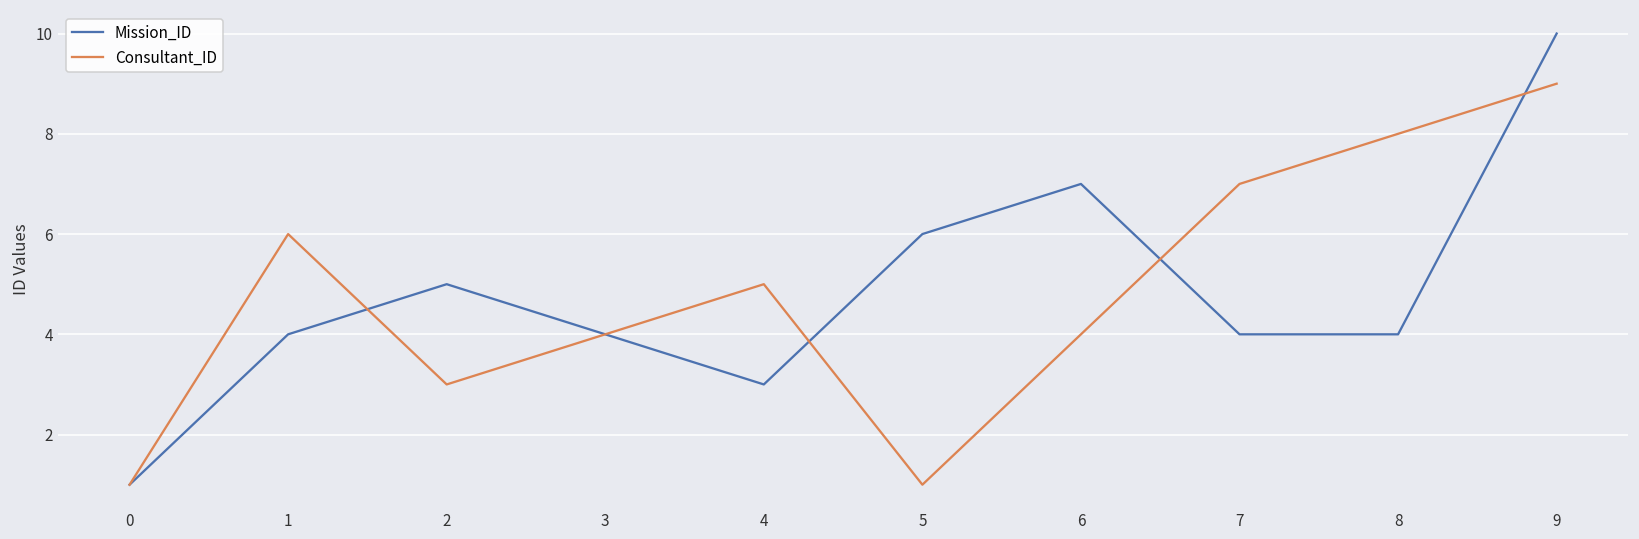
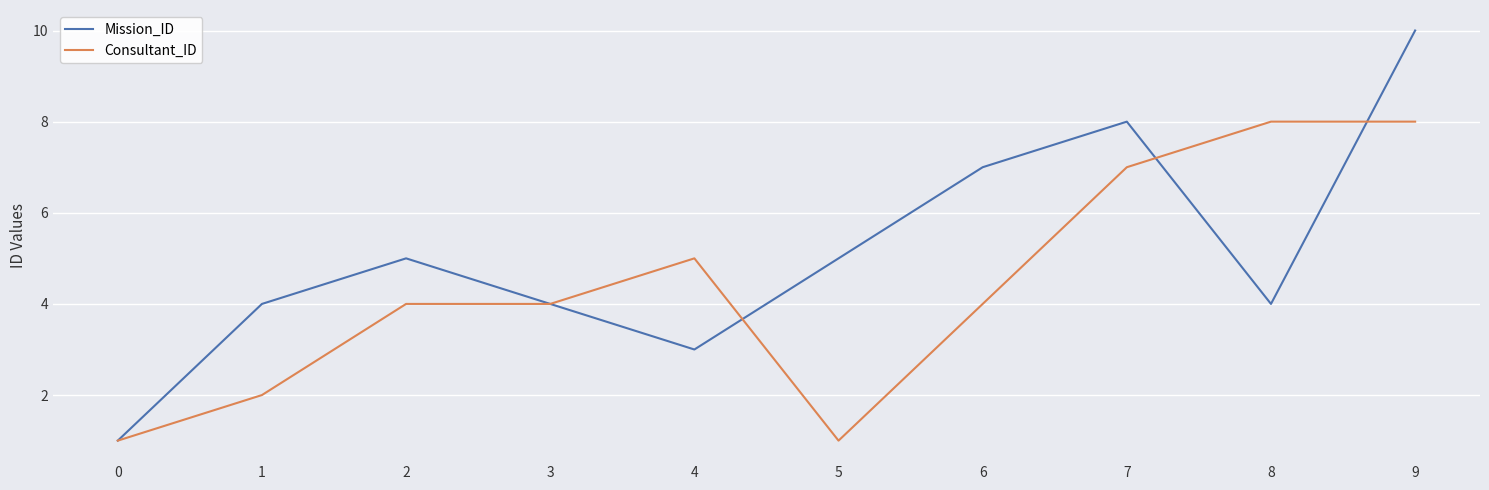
  {
    "Mission_ID": {
      "1": 4,
      "2": 5,
      "4": 3,
-     "5": 6,
+     "5": 5,
      "6": 7,
-     "7": 4,
+     "7": 8,
      "8": 4,
      "9": 10
    },
    "Consultant_ID": {
-     "1": 6,
-     "2": 3,
+     "1": 2,
+     "2": 4,
      "4": 5,
      "5": 1,
      "6": 4,
      "7": 7,
      "8": 8,
-     "9": 9
+     "9": 8
    }
  }
